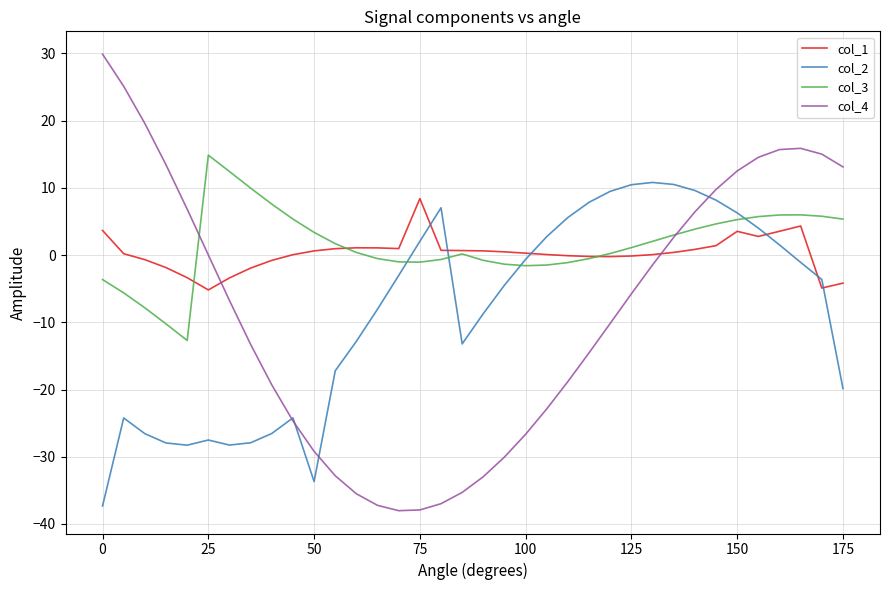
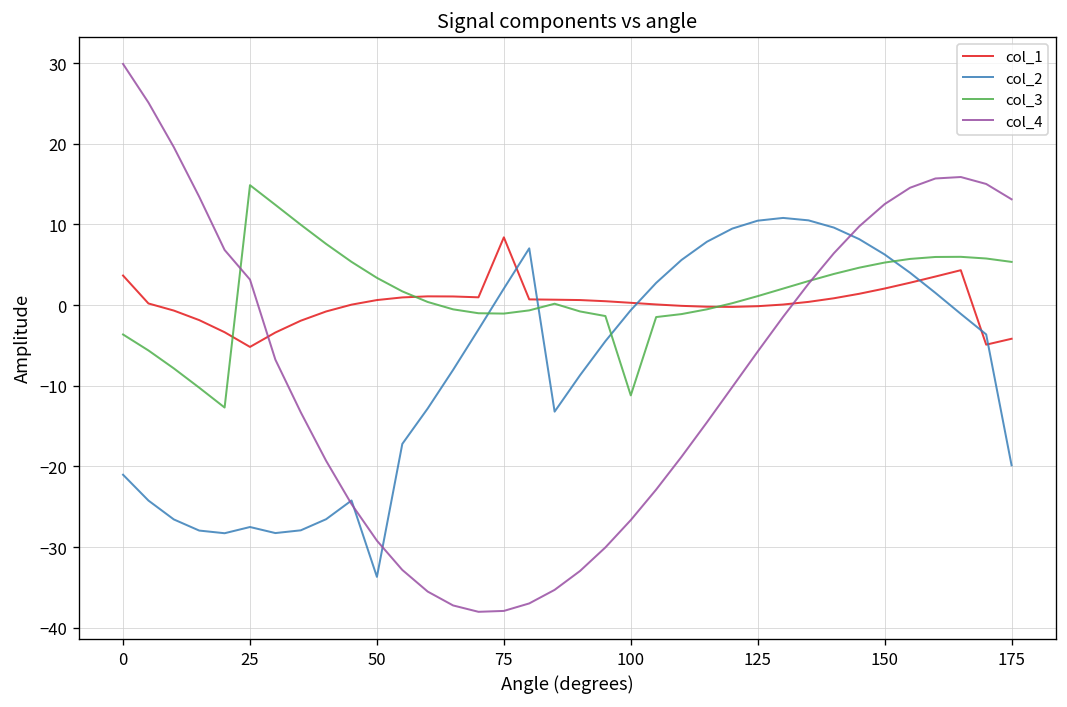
  {
    "col_1": {
      "0": 4,
      "25": -5,
      "50": 1,
      "75": 8,
      "100": 0,
      "125": 0,
-     "150": 4,
+     "150": 2,
      "175": -4
    },
    "col_2": {
-     "0": -37,
+     "0": -21,
      "25": -28,
      "50": -34,
      "75": 2,
      "100": -1,
      "125": 10,
      "150": 6,
      "175": -20
    },
    "col_3": {
      "0": -4,
      "25": 15,
      "50": 3,
      "75": -1,
-     "100": -2,
+     "100": -11,
      "125": 1,
      "150": 5,
      "175": 5
    },
    "col_4": {
      "0": 30,
-     "25": 0,
+     "25": 3,
      "50": -29,
      "75": -38,
      "100": -27,
      "125": -6,
      "150": 13,
      "175": 13
    }
  }
